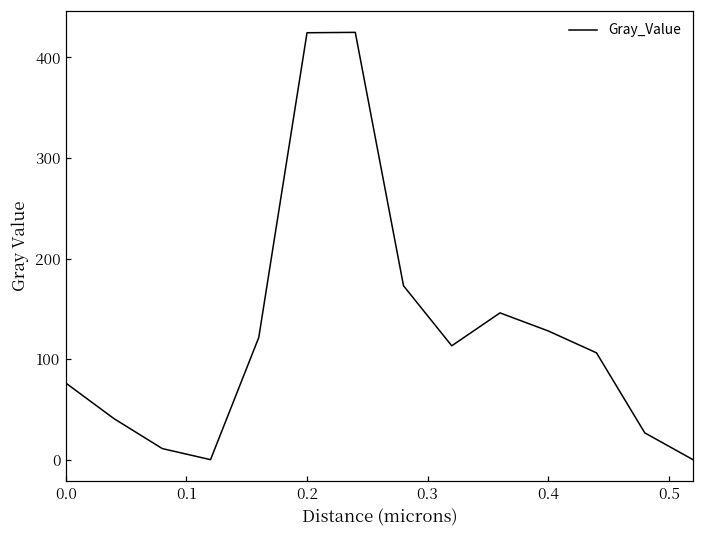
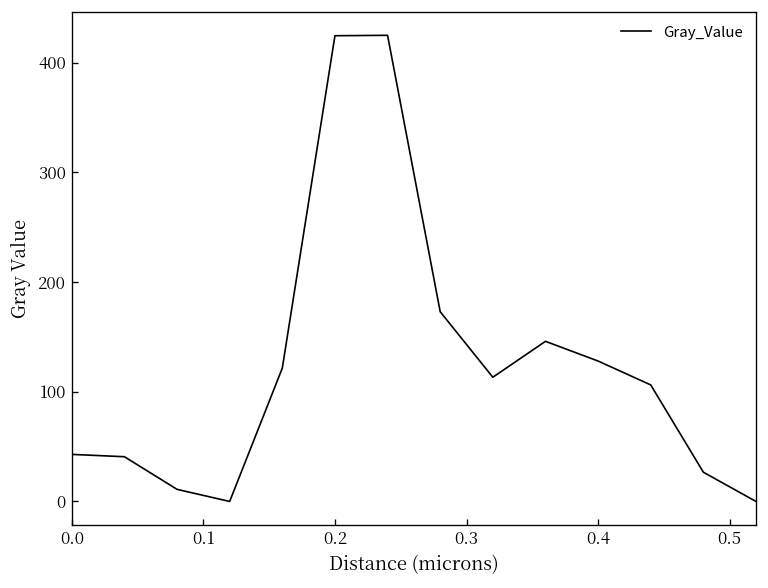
  {
-   "0.0": 80,
+   "0.0": 40,
    "0.2": 420,
    "0.4": 130
  }
